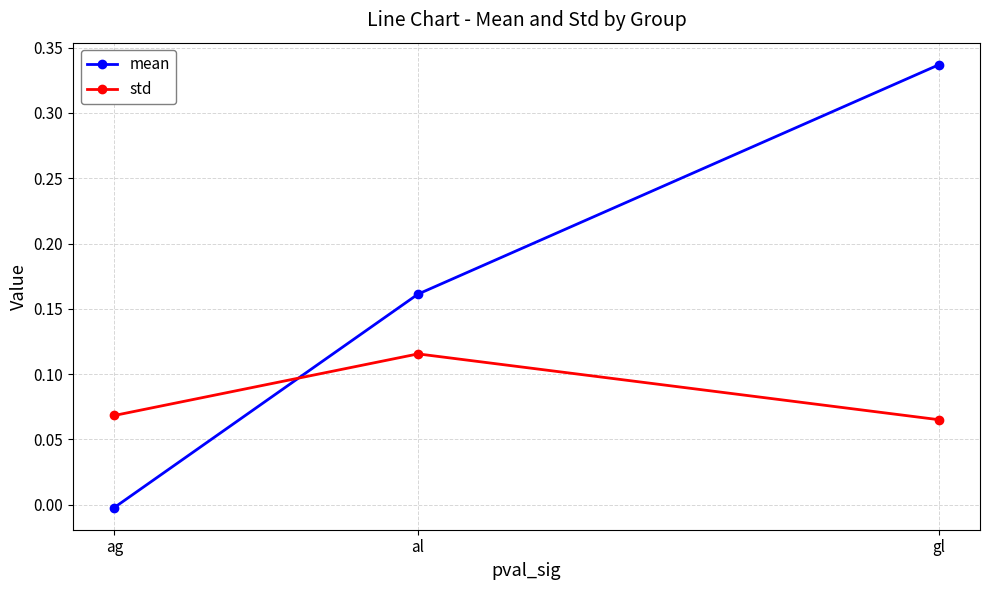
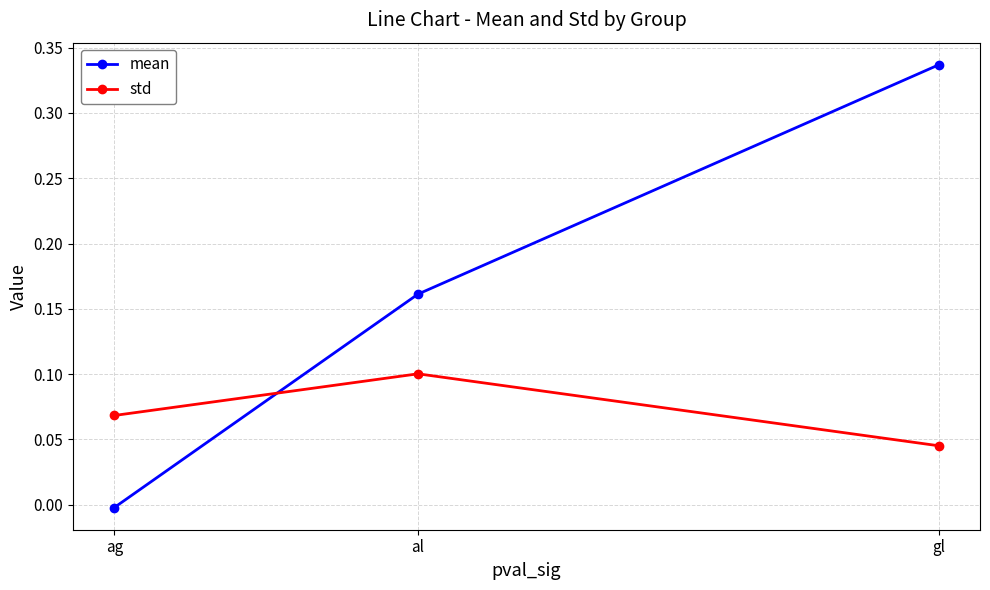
  {
    "mean": {
      "ag": -0.002,
      "al": 0.161,
      "gl": 0.337
    },
    "std": {
      "ag": 0.068,
-     "al": 0.115,
-     "gl": 0.065
+     "al": 0.100,
+     "gl": 0.045
    }
  }
